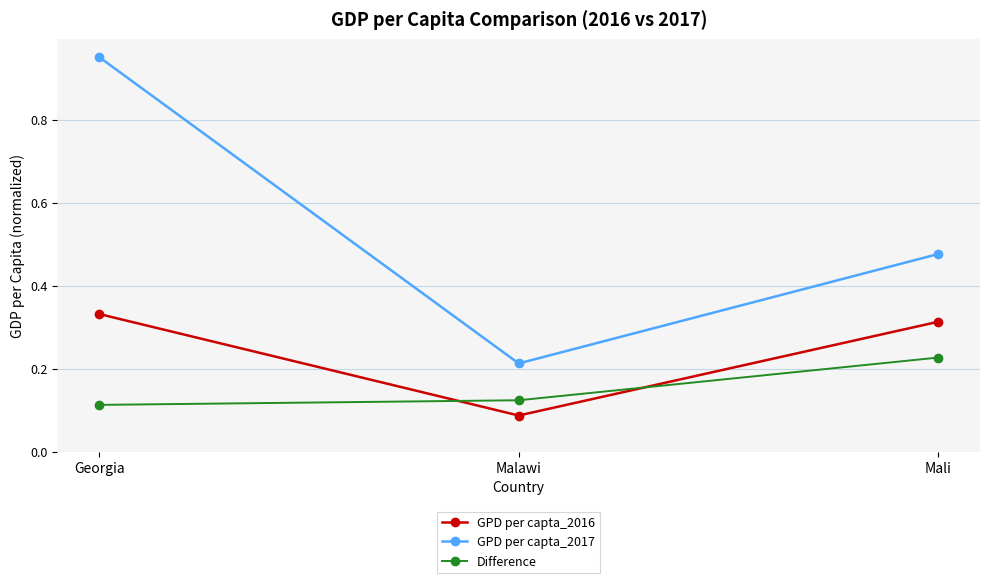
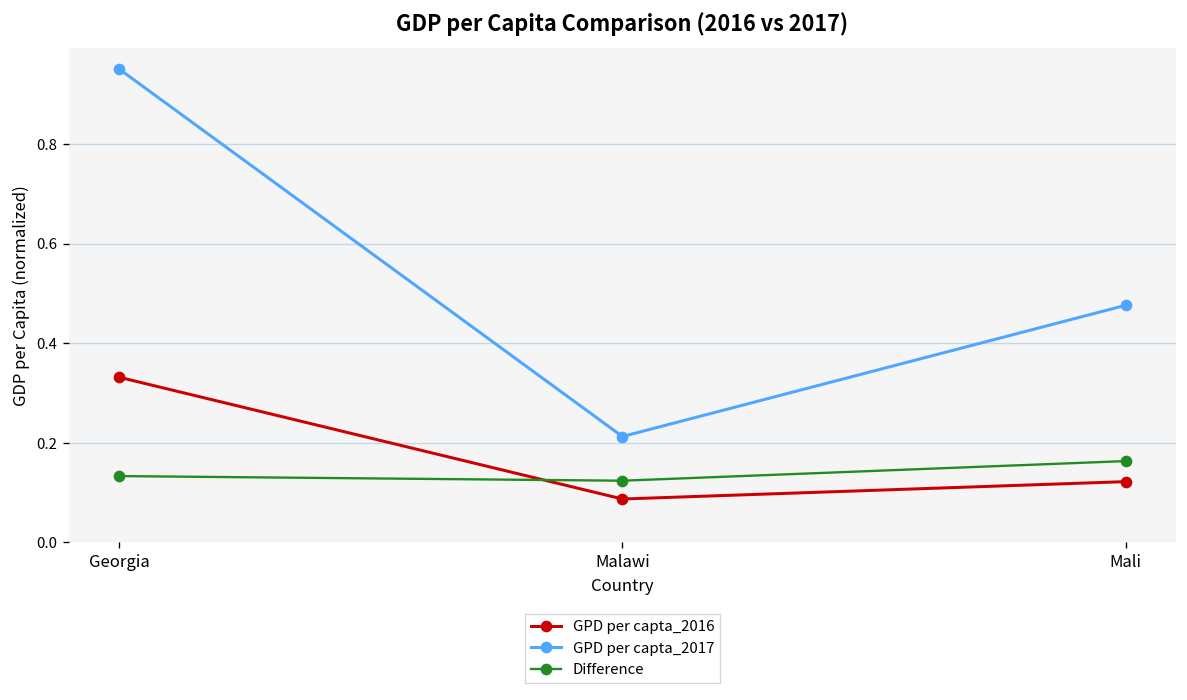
  {
    "GPD per capta_2016": {
      "Georgia": 0.33,
      "Malawi": 0.09,
-     "Mali": 0.31
+     "Mali": 0.12
    },
    "GPD per capta_2017": {
      "Georgia": 0.95,
      "Malawi": 0.21,
      "Mali": 0.48
    },
    "Difference": {
-     "Georgia": 0.11,
+     "Georgia": 0.13,
      "Malawi": 0.12,
-     "Mali": 0.23
+     "Mali": 0.16
    }
  }
